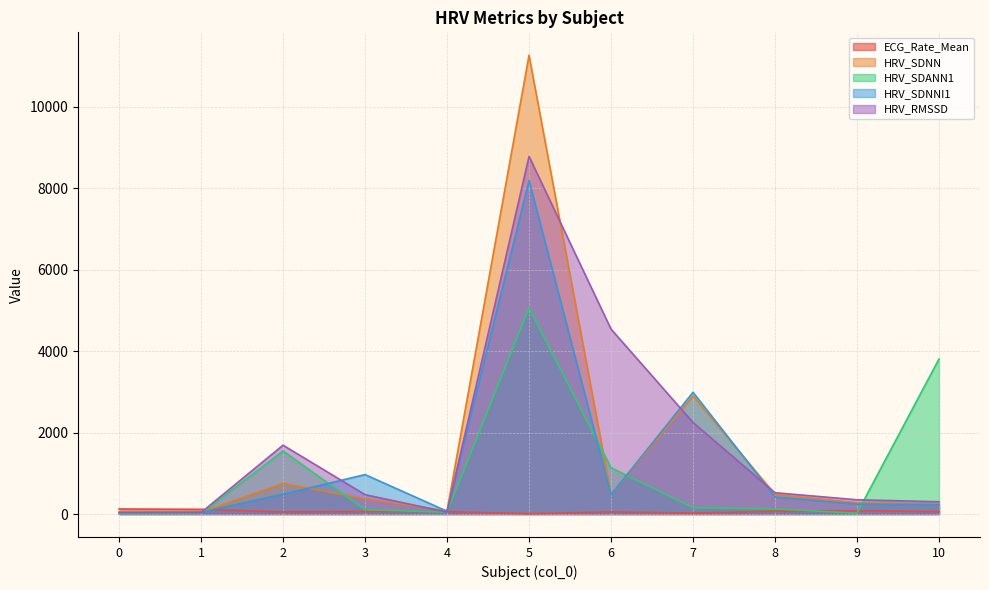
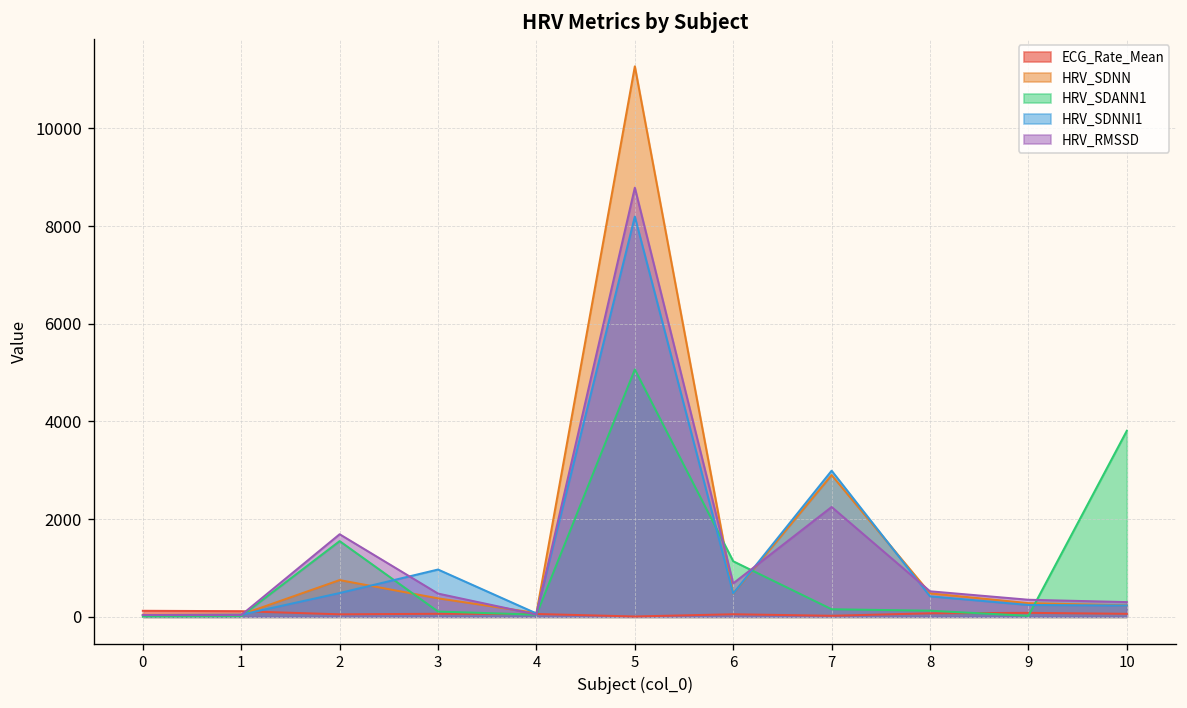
  {
    "HRV_SDANN1": {
      "2": 1600,
      "5": 5100,
      "6": 1100,
      "7": 200,
      "9": 0,
      "10": 3800
    },
    "HRV_SDNNI1": {
      "2": 500,
      "3": 1000,
      "5": 8200,
      "7": 3000
    },
    "HRV_RMSSD": {
      "2": 1700,
      "3": 500,
      "5": 8800,
-     "6": 4500,
+     "6": 700,
      "7": 2200,
      "9": 400,
      "10": 300
    }
  }
